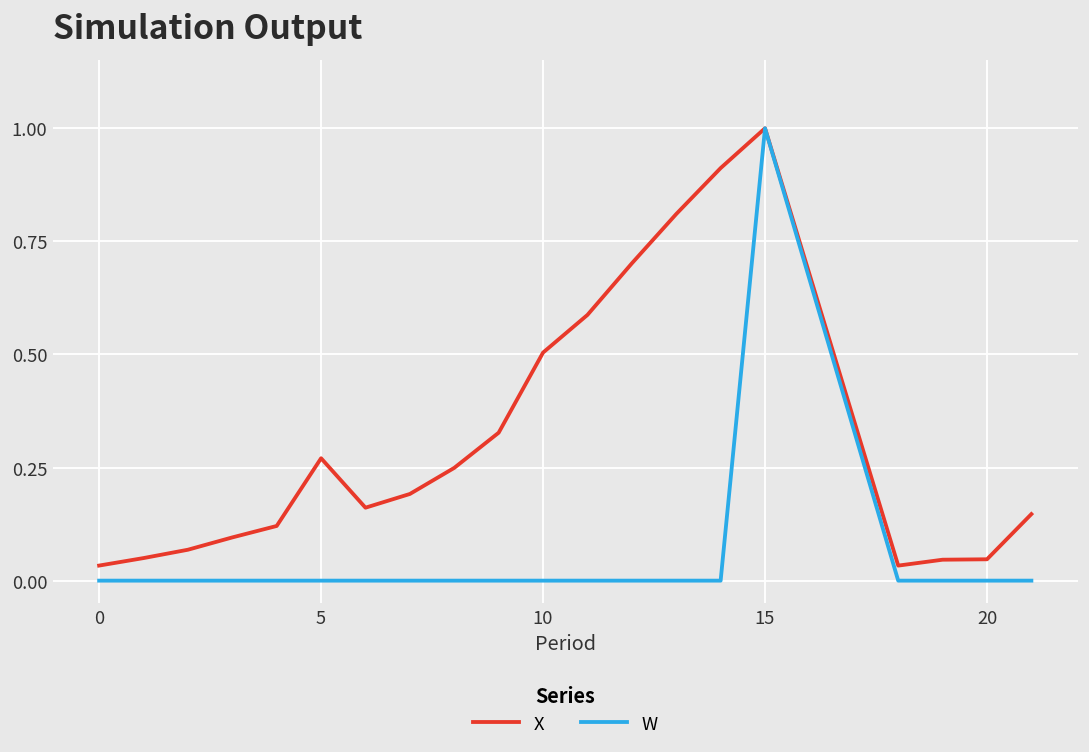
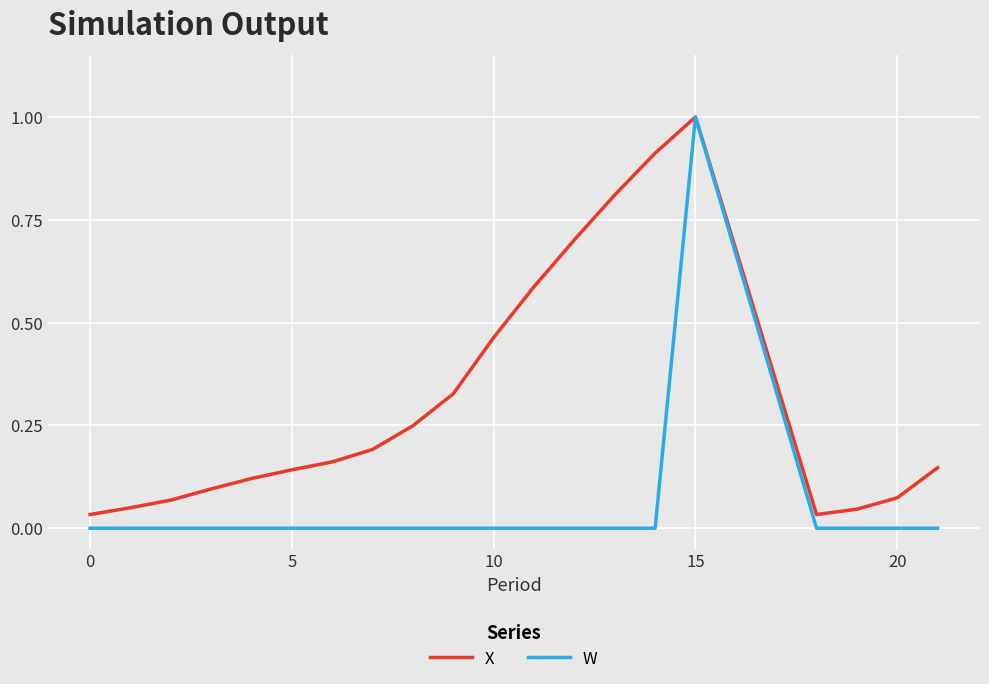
  {
    "X": {
      "0": 0.03,
-     "5": 0.27,
-     "10": 0.50,
-     "20": 0.05
+     "5": 0.14,
+     "10": 0.46,
+     "20": 0.07
    },
    "W": {
      "0": 0.00,
      "5": 0.00,
      "10": 0.00,
      "20": 0.00
    }
  }
